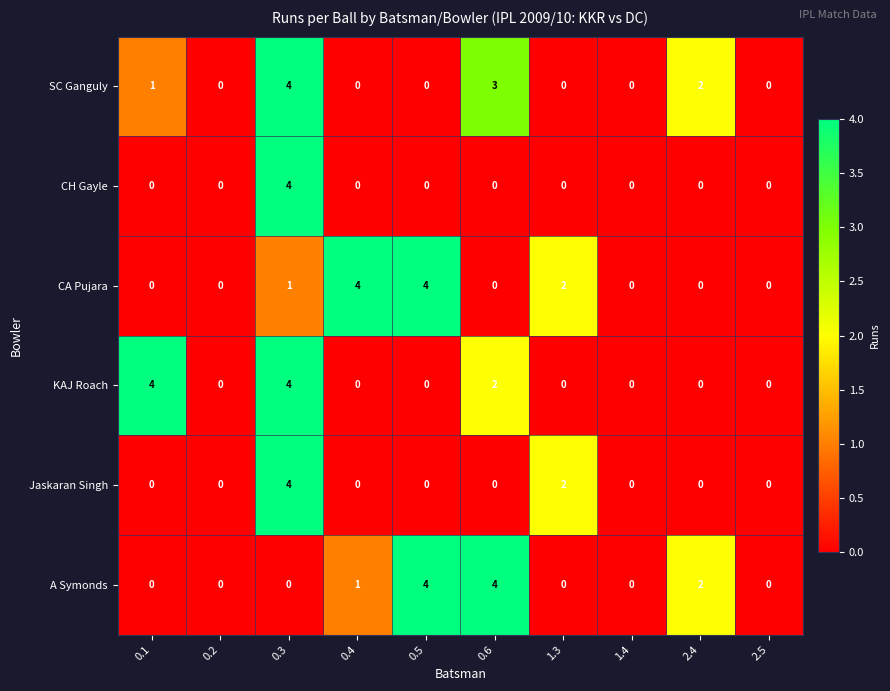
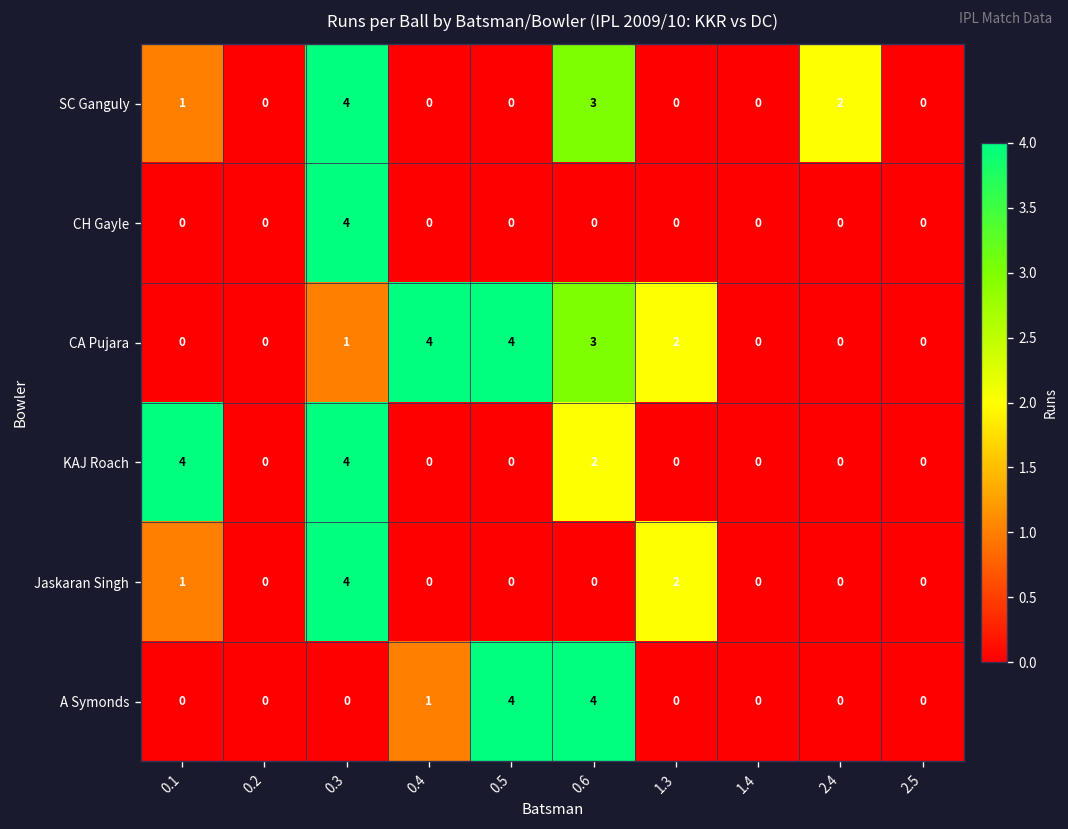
  {
    "SC Ganguly": {
      "0.1": 1,
      "0.2": 0,
      "0.3": 4,
      "0.4": 0,
      "0.5": 0,
      "0.6": 3,
      "1.3": 0,
      "1.4": 0,
      "2.4": 2,
      "2.5": 0
    },
    "CH Gayle": {
      "0.1": 0,
      "0.2": 0,
      "0.3": 4,
      "0.4": 0,
      "0.5": 0,
      "0.6": 0,
      "1.3": 0,
      "1.4": 0,
      "2.4": 0,
      "2.5": 0
    },
    "CA Pujara": {
      "0.1": 0,
      "0.2": 0,
      "0.3": 1,
      "0.4": 4,
      "0.5": 4,
-     "0.6": 0,
+     "0.6": 3,
      "1.3": 2,
      "1.4": 0,
      "2.4": 0,
      "2.5": 0
    },
    "KAJ Roach": {
      "0.1": 4,
      "0.2": 0,
      "0.3": 4,
      "0.4": 0,
      "0.5": 0,
      "0.6": 2,
      "1.3": 0,
      "1.4": 0,
      "2.4": 0,
      "2.5": 0
    },
    "Jaskaran Singh": {
-     "0.1": 0,
+     "0.1": 1,
      "0.2": 0,
      "0.3": 4,
      "0.4": 0,
      "0.5": 0,
      "0.6": 0,
      "1.3": 2,
      "1.4": 0,
      "2.4": 0,
      "2.5": 0
    },
    "A Symonds": {
      "0.1": 0,
      "0.2": 0,
      "0.3": 0,
      "0.4": 1,
      "0.5": 4,
      "0.6": 4,
      "1.3": 0,
      "1.4": 0,
-     "2.4": 2,
+     "2.4": 0,
      "2.5": 0
    }
  }
